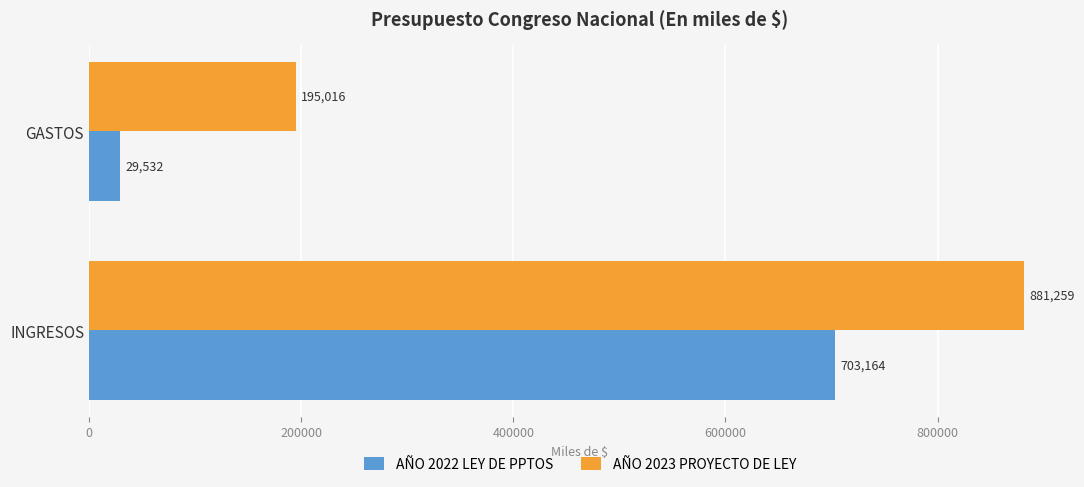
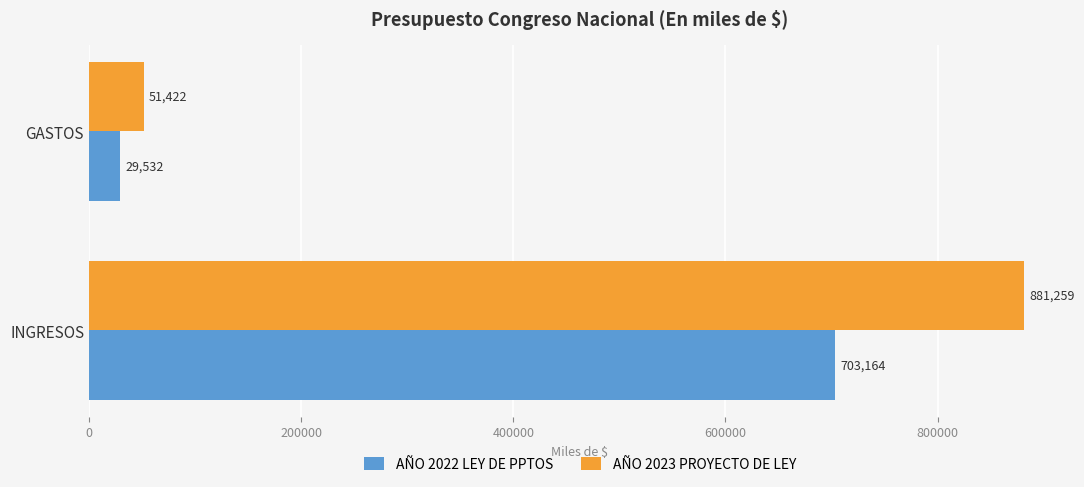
  {
    "AÑO 2022 LEY DE PPTOS": {
      "GASTOS": "29,532",
      "INGRESOS": "703,164"
    },
    "AÑO 2023 PROYECTO DE LEY": {
-     "GASTOS": "195,016",
+     "GASTOS": "51,422",
      "INGRESOS": "881,259"
    }
  }
